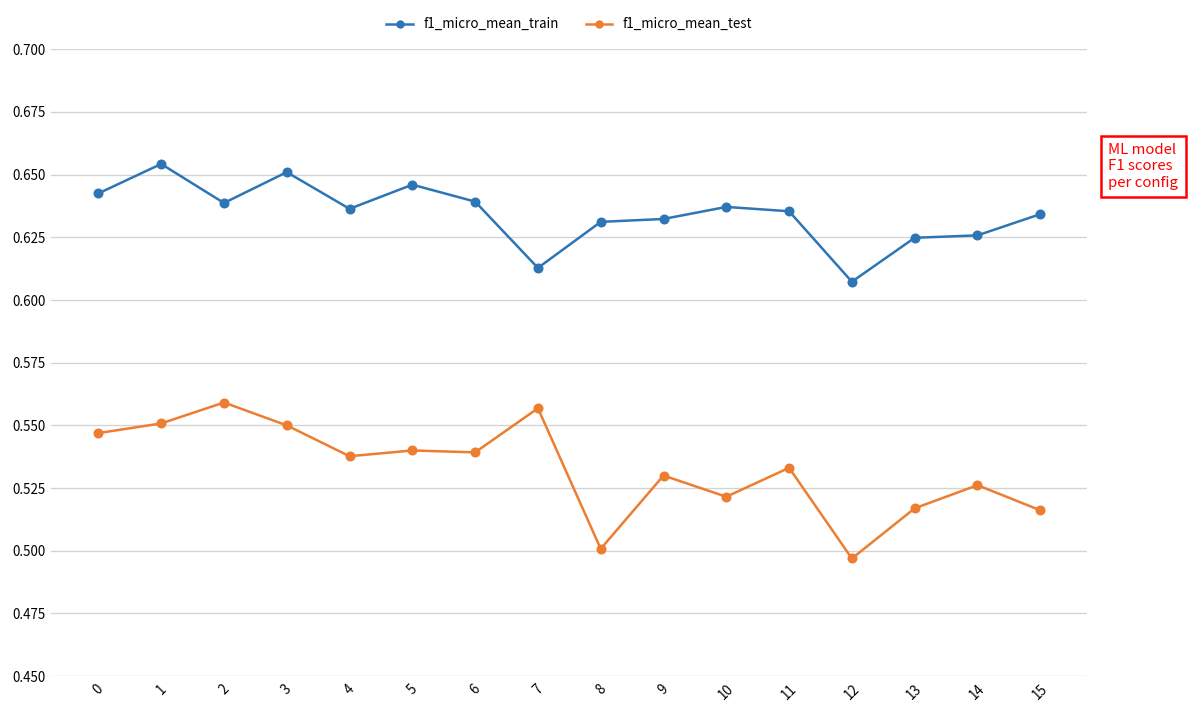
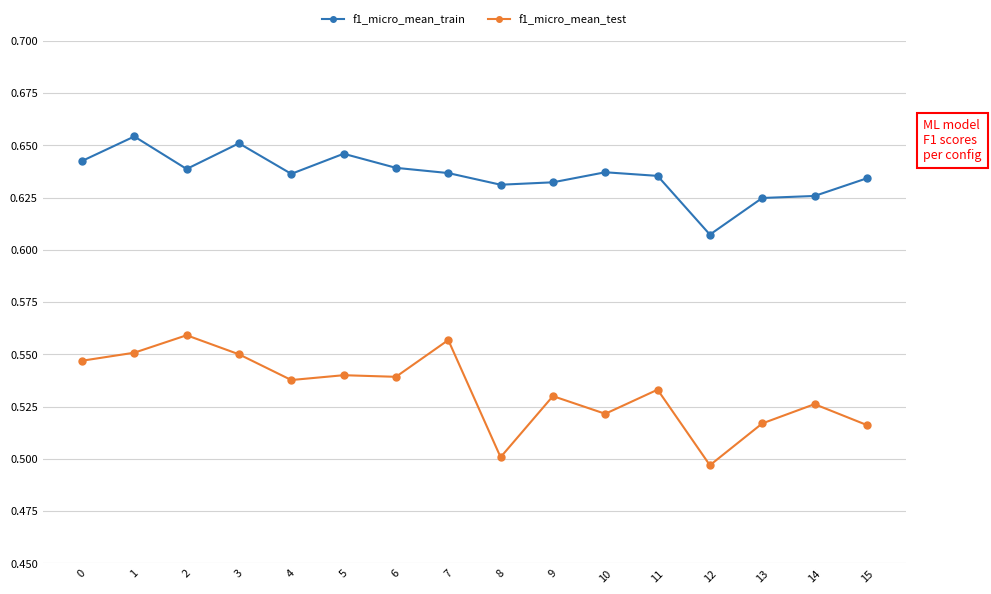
  {
    "f1_micro_mean_train": {
      "0": 0.642,
      "1": 0.654,
      "2": 0.639,
      "3": 0.651,
      "4": 0.636,
      "5": 0.646,
      "6": 0.639,
-     "7": 0.613,
+     "7": 0.637,
      "8": 0.631,
      "9": 0.632,
      "10": 0.637,
      "11": 0.635,
      "12": 0.607,
      "13": 0.625,
      "14": 0.626,
      "15": 0.634
    },
    "f1_micro_mean_test": {
      "0": 0.547,
      "1": 0.551,
      "2": 0.559,
      "3": 0.550,
      "4": 0.538,
      "5": 0.540,
      "6": 0.539,
      "7": 0.557,
      "8": 0.501,
      "9": 0.530,
      "10": 0.522,
      "11": 0.533,
      "12": 0.497,
      "13": 0.517,
      "14": 0.526,
      "15": 0.516
    }
  }
